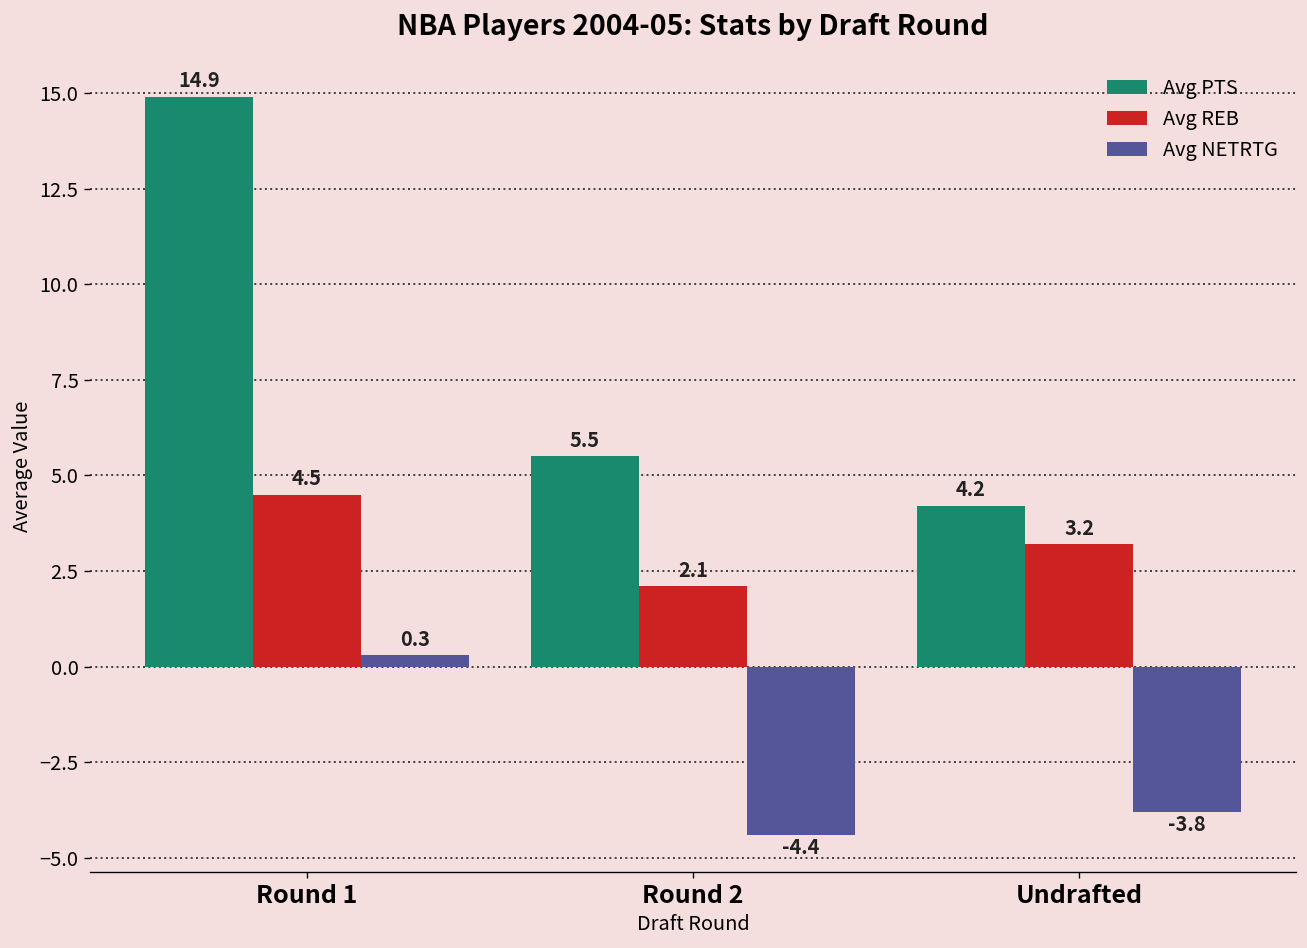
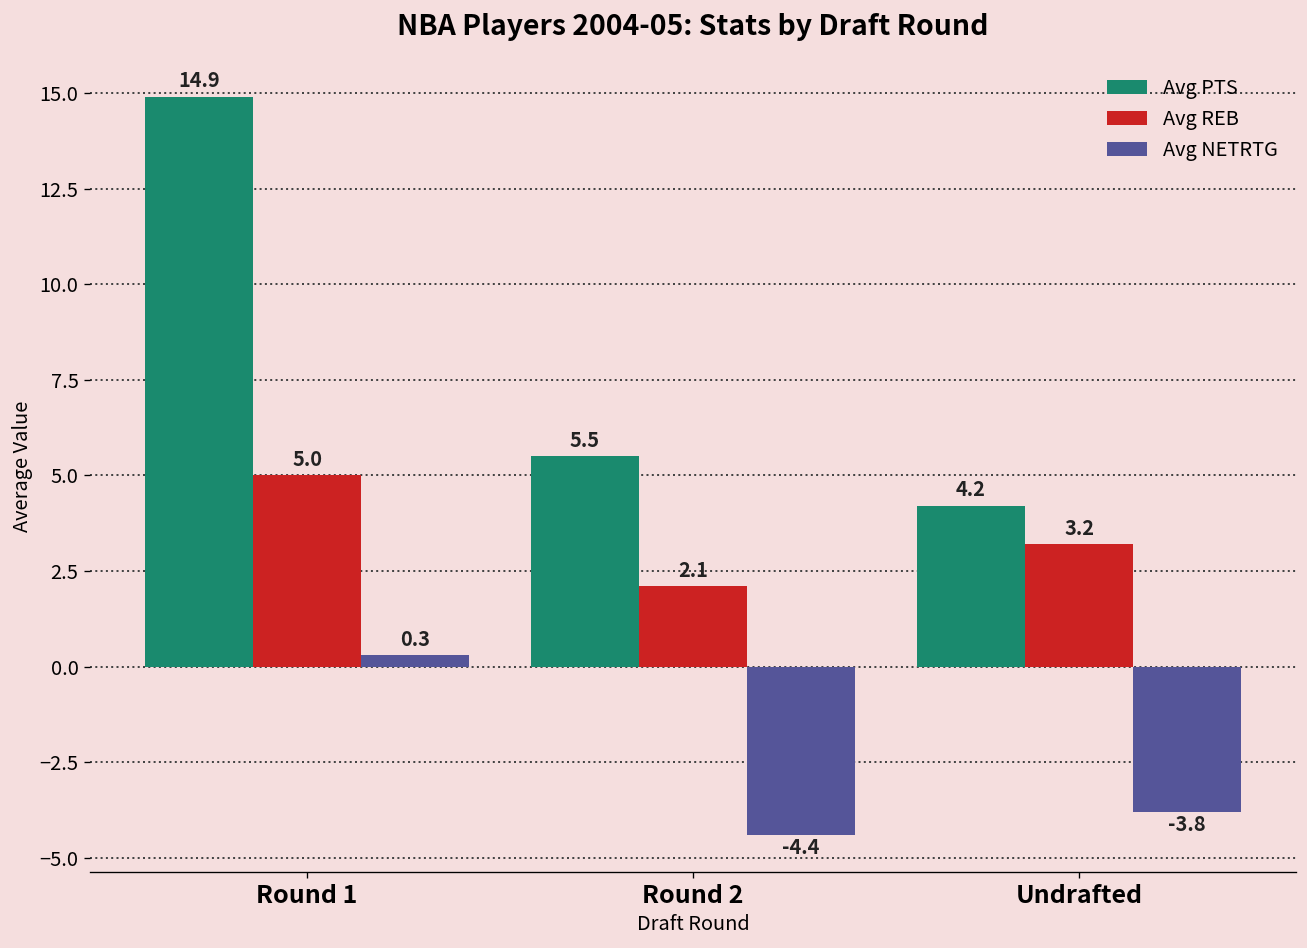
  {
    "Avg PTS": {
      "Round 1": 14.9,
      "Round 2": 5.5,
      "Undrafted": 4.2
    },
    "Avg REB": {
-     "Round 1": 4.5,
+     "Round 1": 5.0,
      "Round 2": 2.1,
      "Undrafted": 3.2
    },
    "Avg NETRTG": {
      "Round 1": 0.3,
      "Round 2": -4.4,
      "Undrafted": -3.8
    }
  }
